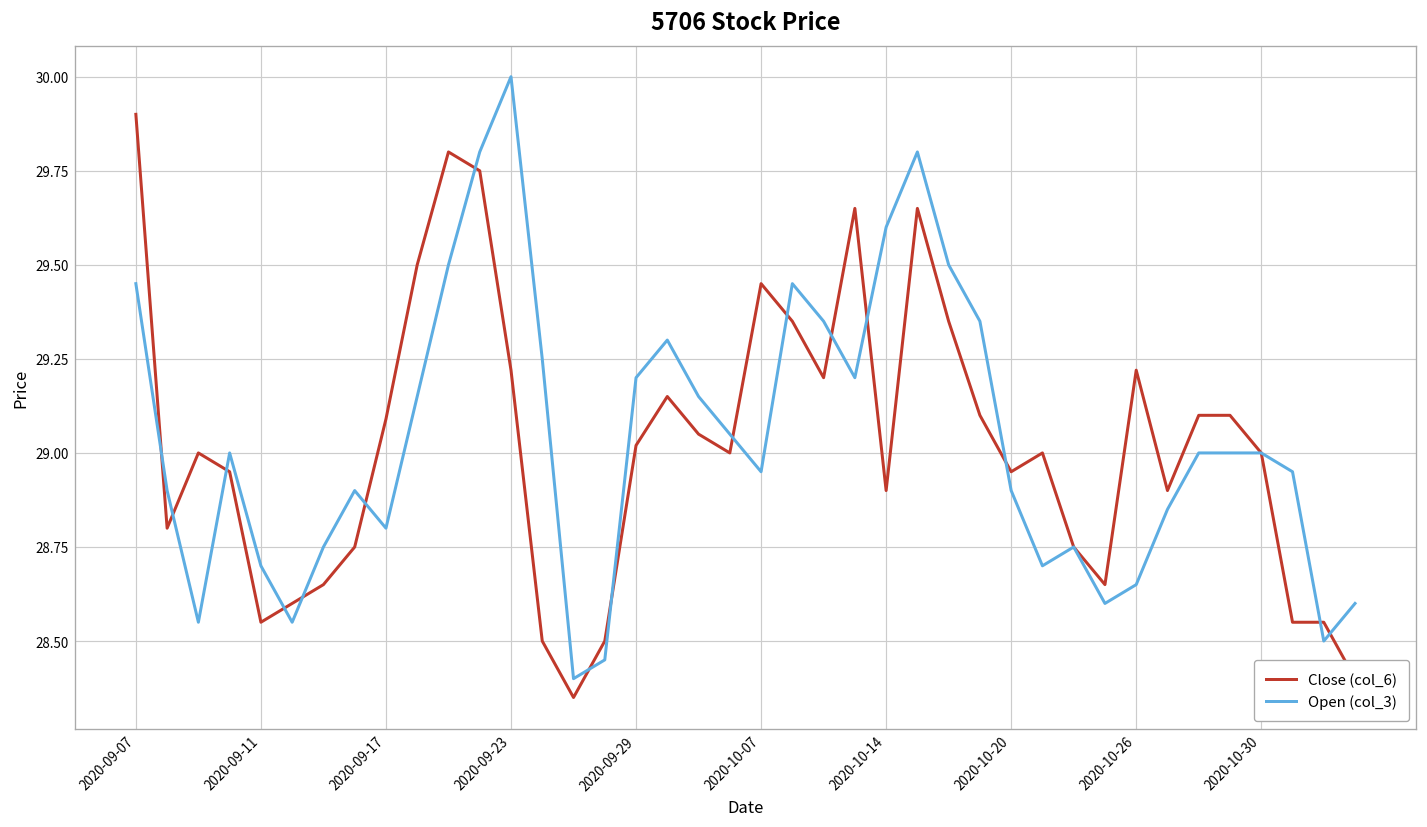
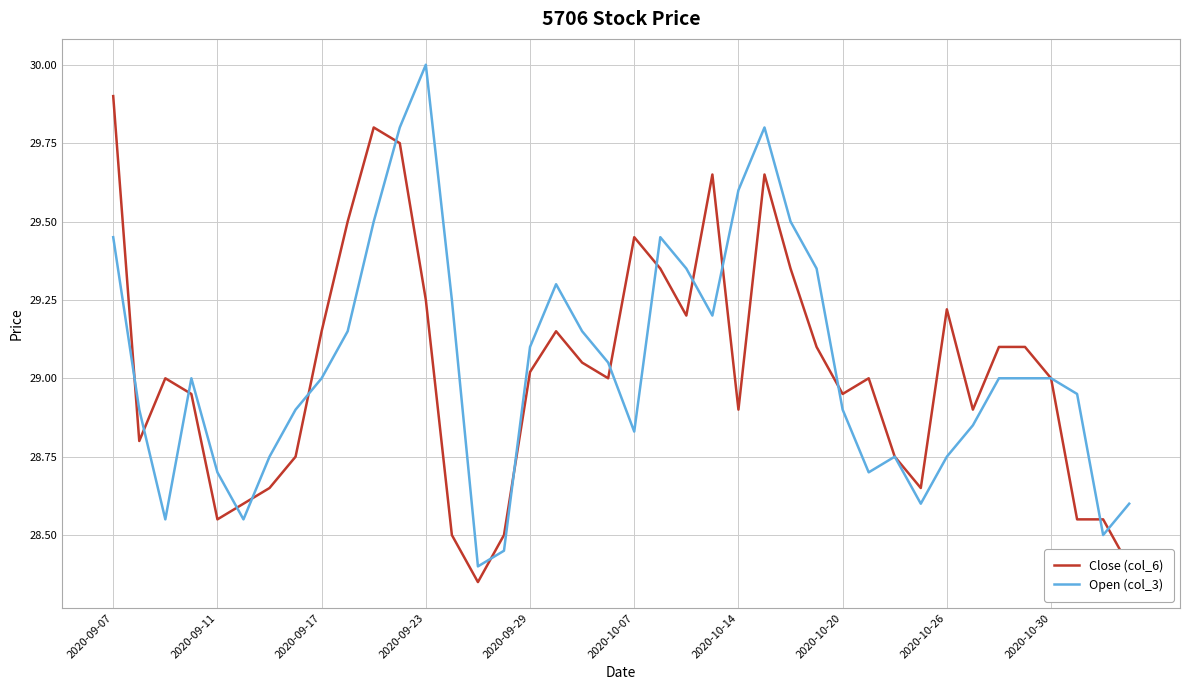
  {
    "Close (col_6)": {
      "2020-09-07": 29.90,
      "2020-09-11": 28.55,
-     "2020-09-17": 29.09,
-     "2020-09-23": 29.22,
+     "2020-09-17": 29.15,
+     "2020-09-23": 29.25,
      "2020-09-29": 29.02,
      "2020-10-07": 29.45,
      "2020-10-14": 28.90,
      "2020-10-20": 28.95,
      "2020-10-26": 29.22
    },
    "Open (col_3)": {
      "2020-09-07": 29.45,
      "2020-09-11": 28.70,
-     "2020-09-17": 28.8,
+     "2020-09-17": 29.0,
      "2020-09-23": 30.00,
-     "2020-09-29": 29.2,
-     "2020-10-07": 28.95,
+     "2020-09-29": 29.1,
+     "2020-10-07": 28.83,
      "2020-10-14": 29.60,
      "2020-10-20": 28.90,
-     "2020-10-26": 28.65
+     "2020-10-26": 28.75
    }
  }
